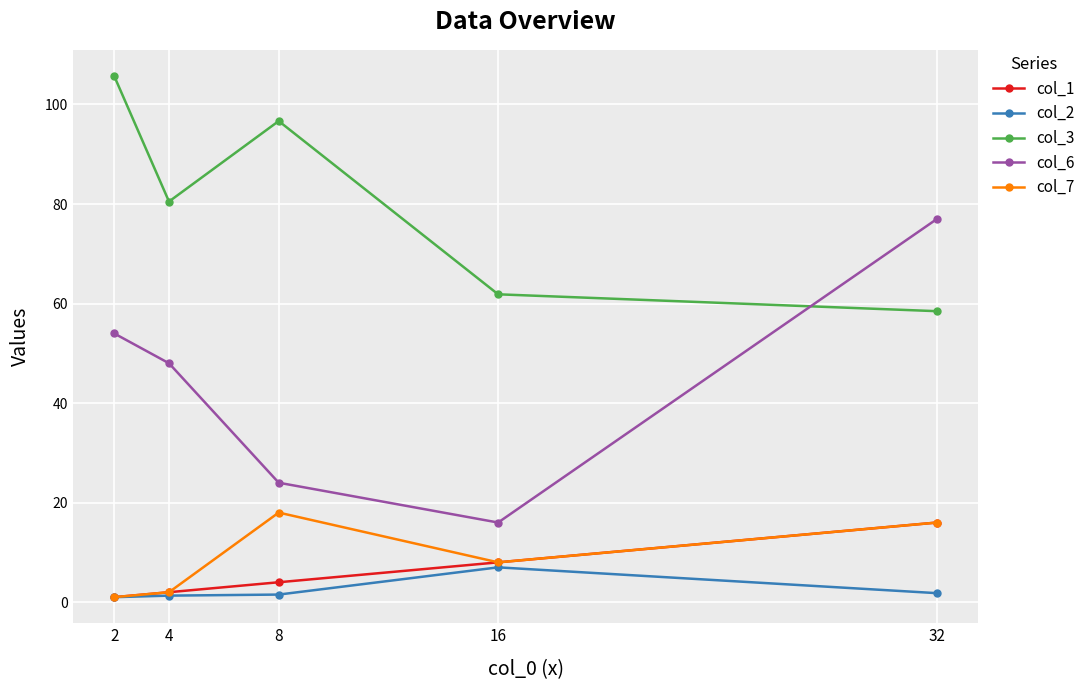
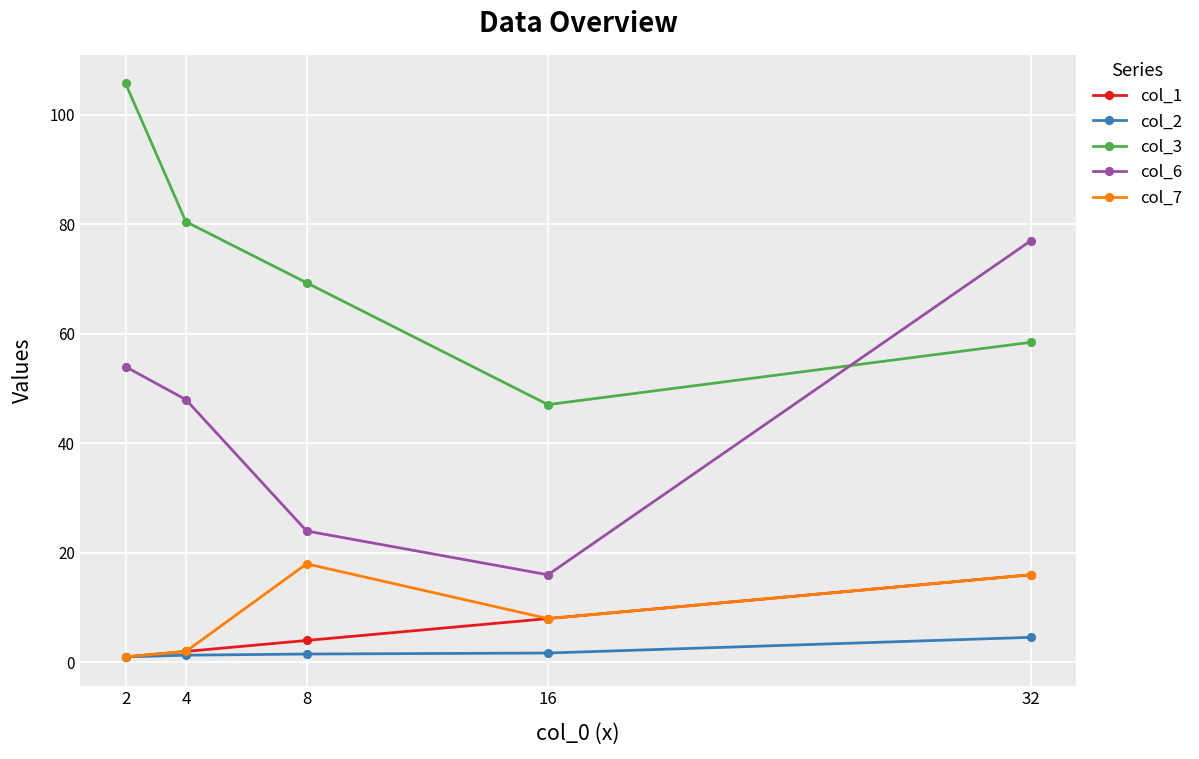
  {
    "col_1": {
      "8": 4
    },
    "col_2": {
      "4": 1,
      "8": 2,
-     "16": 7,
-     "32": 2
+     "16": 2,
+     "32": 5
    },
    "col_3": {
      "2": 106,
      "4": 80,
-     "8": 97,
-     "16": 62,
+     "8": 69,
+     "16": 47,
      "32": 58
    },
    "col_6": {
      "2": 54,
      "4": 48,
      "8": 24,
      "16": 16,
      "32": 77
    },
    "col_7": {
      "8": 18
    }
  }
